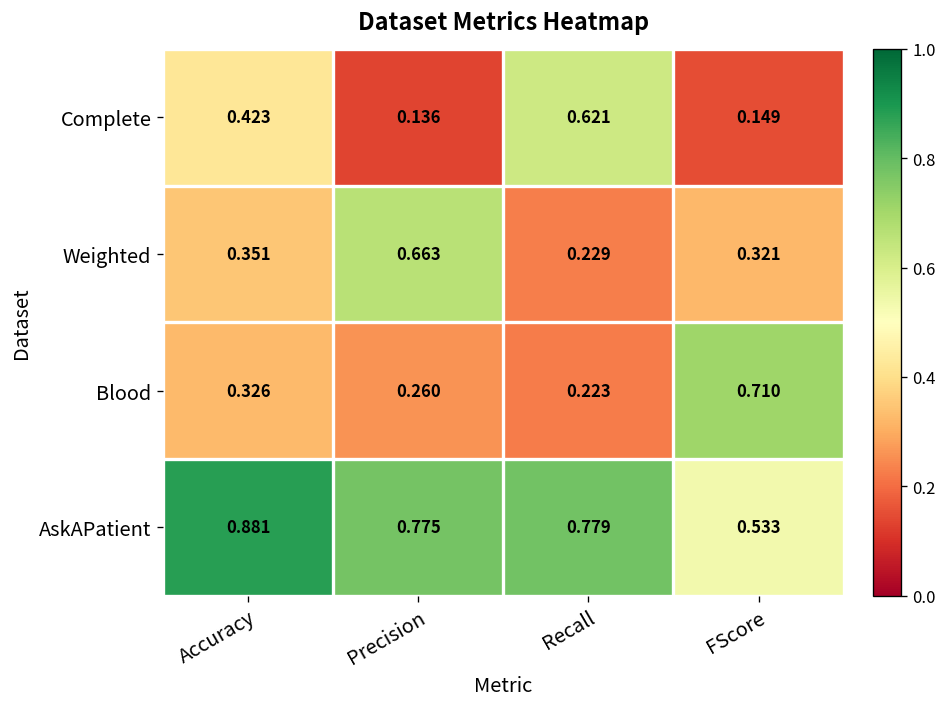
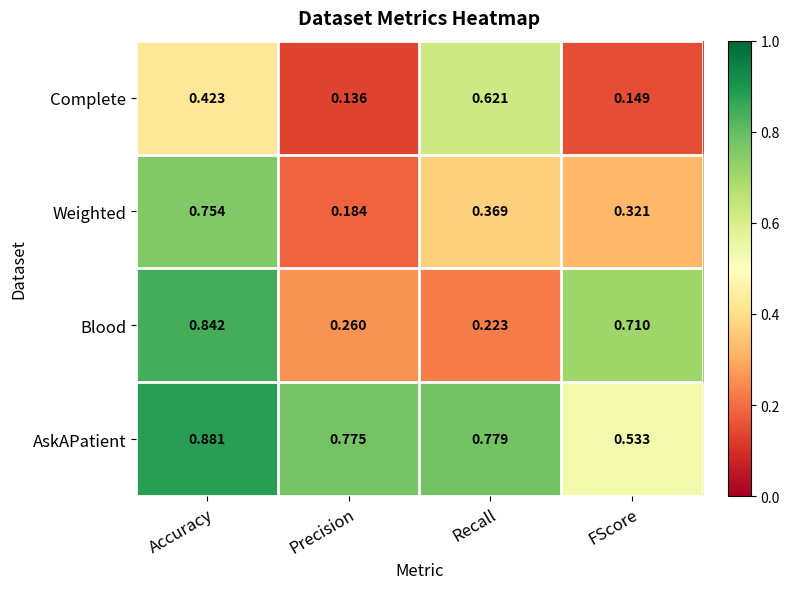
  {
    "Complete": {
      "Accuracy": 0.423,
      "Precision": 0.136,
      "Recall": 0.621,
      "FScore": 0.149
    },
    "Weighted": {
-     "Accuracy": 0.351,
-     "Precision": 0.663,
-     "Recall": 0.229,
+     "Accuracy": 0.754,
+     "Precision": 0.184,
+     "Recall": 0.369,
      "FScore": 0.321
    },
    "Blood": {
-     "Accuracy": 0.326,
+     "Accuracy": 0.842,
      "Precision": 0.260,
      "Recall": 0.223,
      "FScore": 0.710
    },
    "AskAPatient": {
      "Accuracy": 0.881,
      "Precision": 0.775,
      "Recall": 0.779,
      "FScore": 0.533
    }
  }
